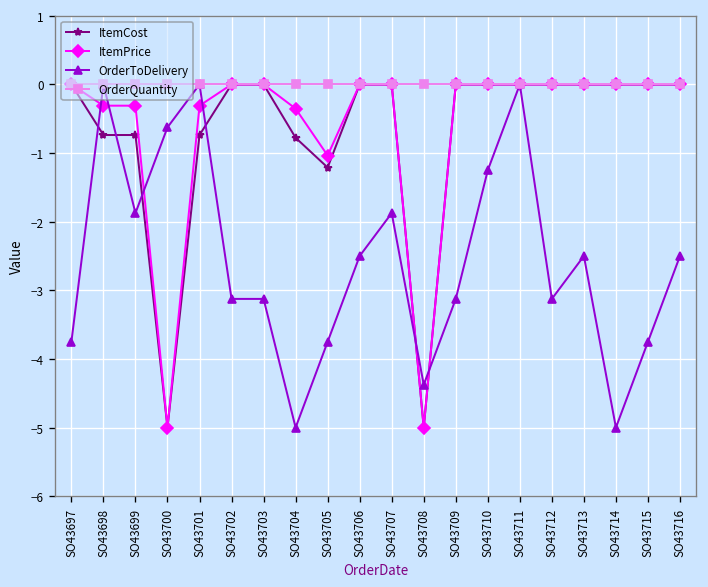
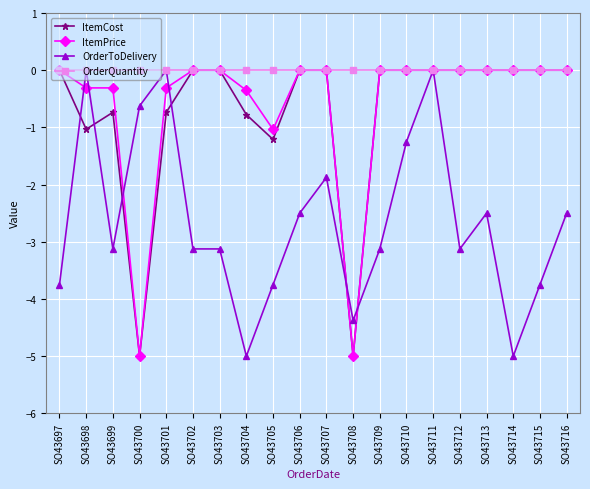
  {
    "ItemCost": {
-     "SO43698": -0.7,
+     "SO43698": -1.0,
      "SO43699": -0.7,
      "SO43701": -0.7,
      "SO43704": -0.8,
      "SO43705": -1.2
    },
    "ItemPrice": {
      "SO43698": -0.3,
      "SO43699": -0.3,
      "SO43701": -0.3,
      "SO43704": -0.4,
      "SO43705": -1.0
    },
    "OrderToDelivery": {
      "SO43697": -3.8,
-     "SO43699": -1.9,
+     "SO43699": -3.1,
      "SO43700": -0.6,
      "SO43702": -3.1,
      "SO43703": -3.1,
      "SO43704": -5.0,
      "SO43705": -3.8,
      "SO43706": -2.5,
      "SO43707": -1.9,
      "SO43708": -4.4,
      "SO43709": -3.1,
      "SO43710": -1.3,
      "SO43712": -3.1,
      "SO43713": -2.5,
      "SO43714": -5.0,
      "SO43715": -3.8,
      "SO43716": -2.5
    },
    "OrderQuantity": {
      "SO43704": 0.0,
      "SO43705": 0.0,
      "SO43708": 0.0
    }
  }
